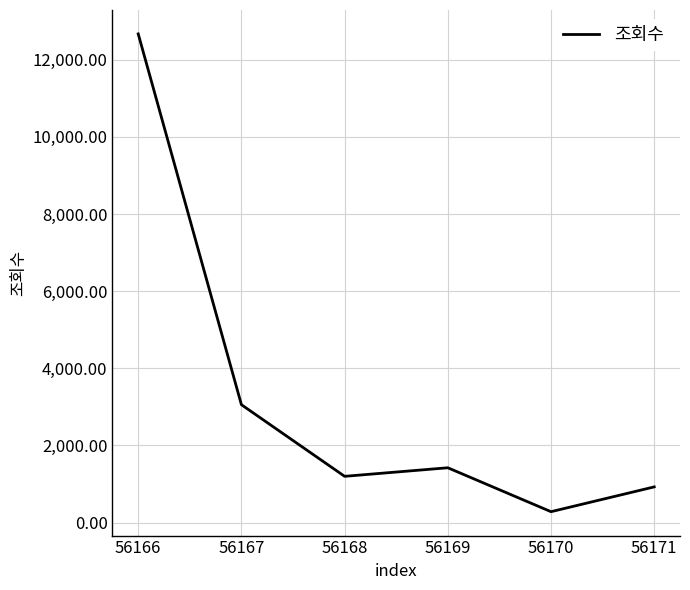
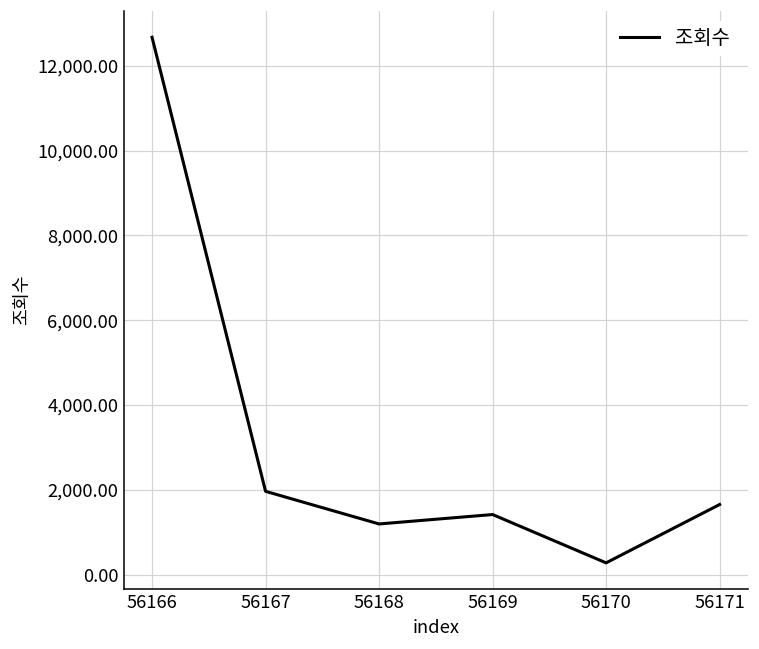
  {
    "56166": "12,700",
-   "56167": "3,100",
+   "56167": "2,000",
    "56168": "1,200",
    "56169": "1,400",
    "56170": "300",
-   "56171": "900"
+   "56171": "1,700"
  }
